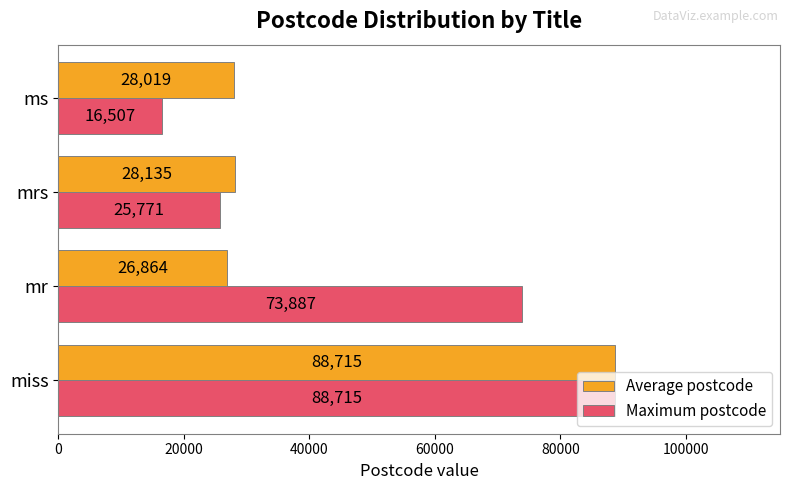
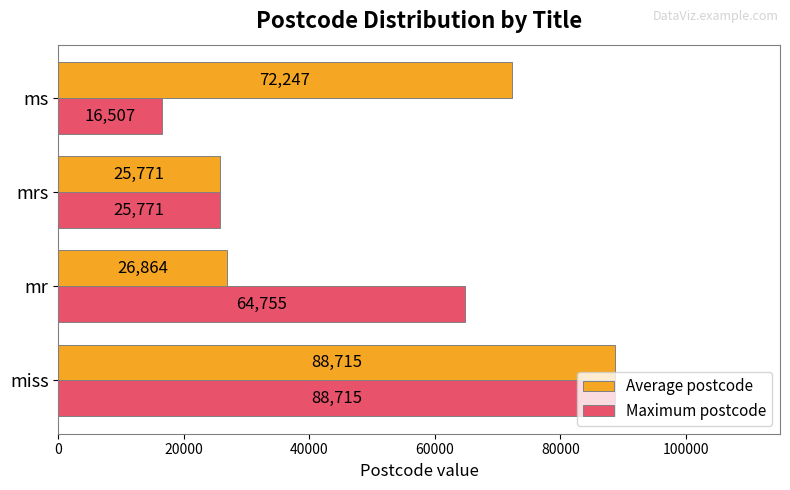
  {
    "Average postcode": {
-     "ms": "28,019",
-     "mrs": "28,135",
+     "ms": "72,247",
+     "mrs": "25,771",
      "mr": "26,864",
      "miss": "88,715"
    },
    "Maximum postcode": {
      "ms": "16,507",
      "mrs": "25,771",
-     "mr": "73,887"
+     "mr": "64,755"
    }
  }
